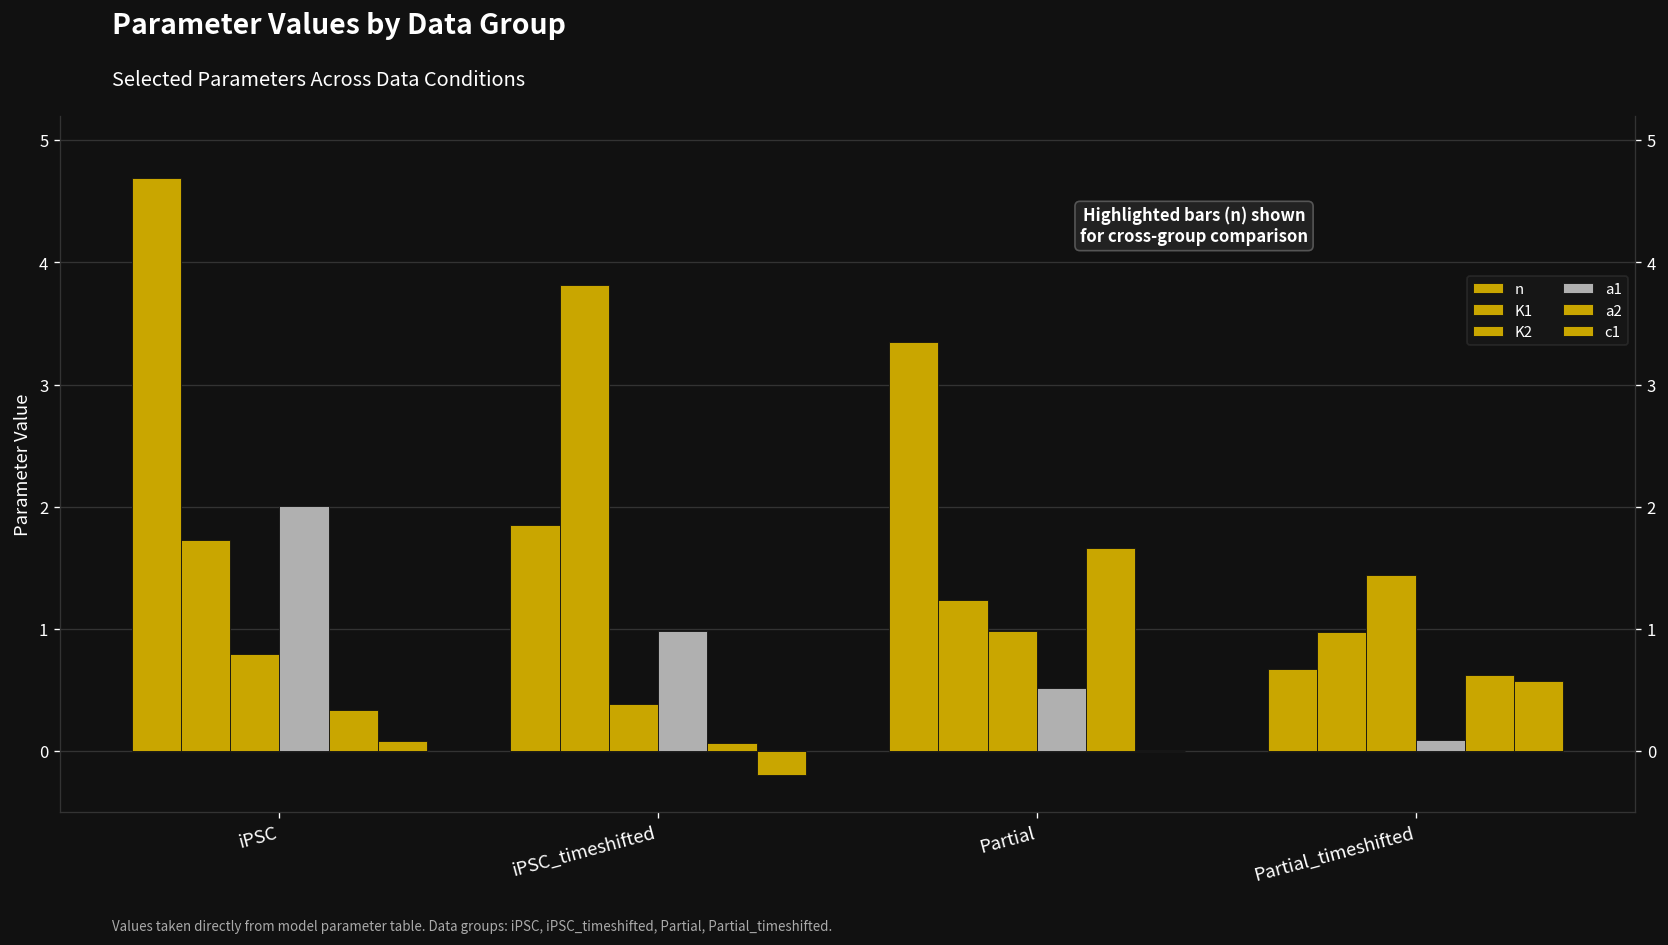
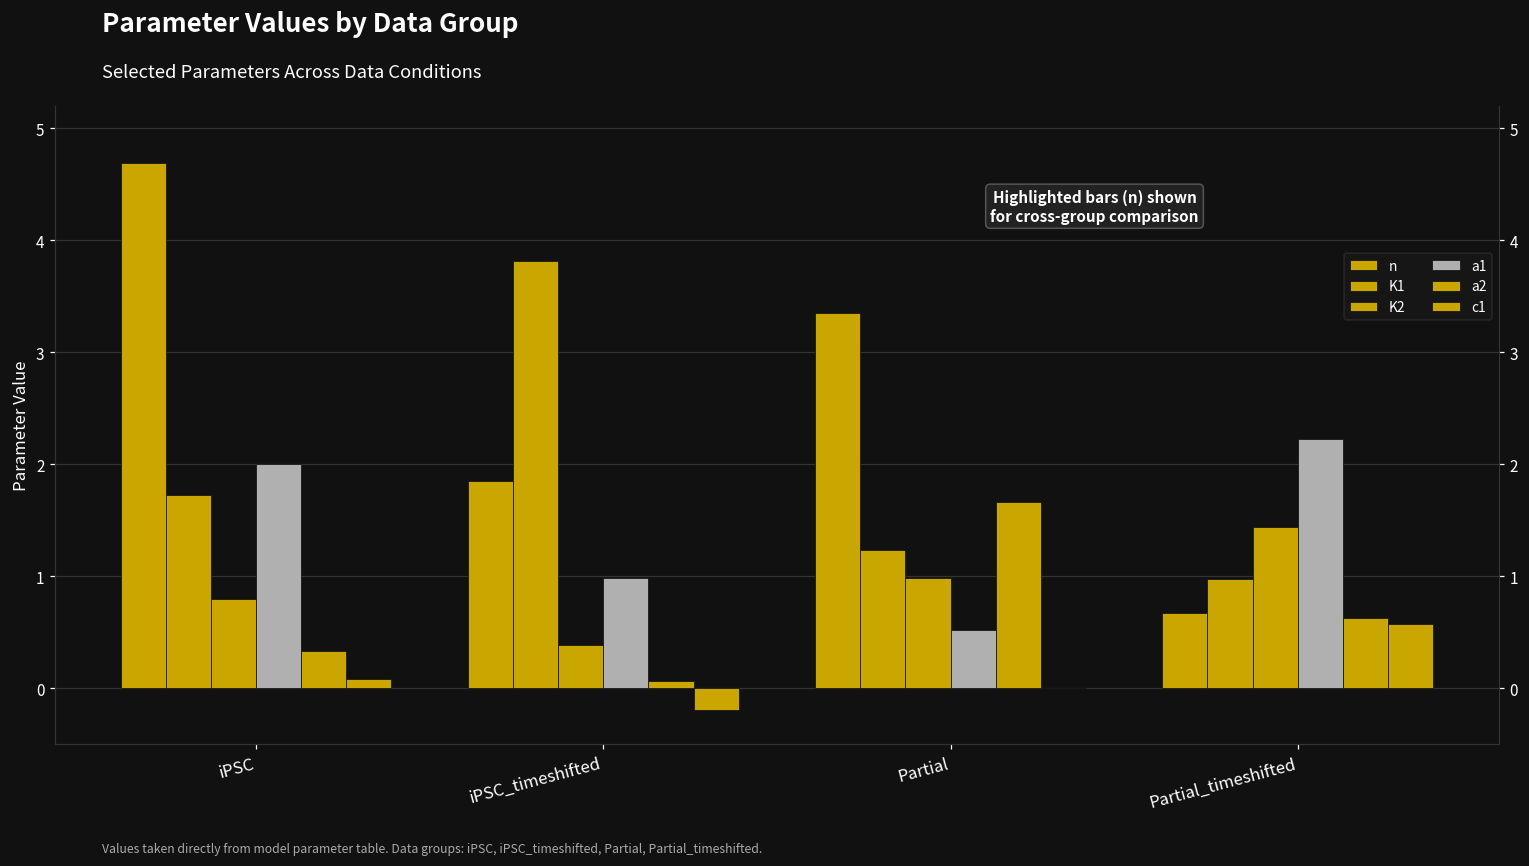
  {
    "a1": {
      "iPSC": 2.01,
      "iPSC_timeshifted": 0.98,
      "Partial": 0.52,
-     "Partial_timeshifted": 0.09
+     "Partial_timeshifted": 2.23
    }
  }
